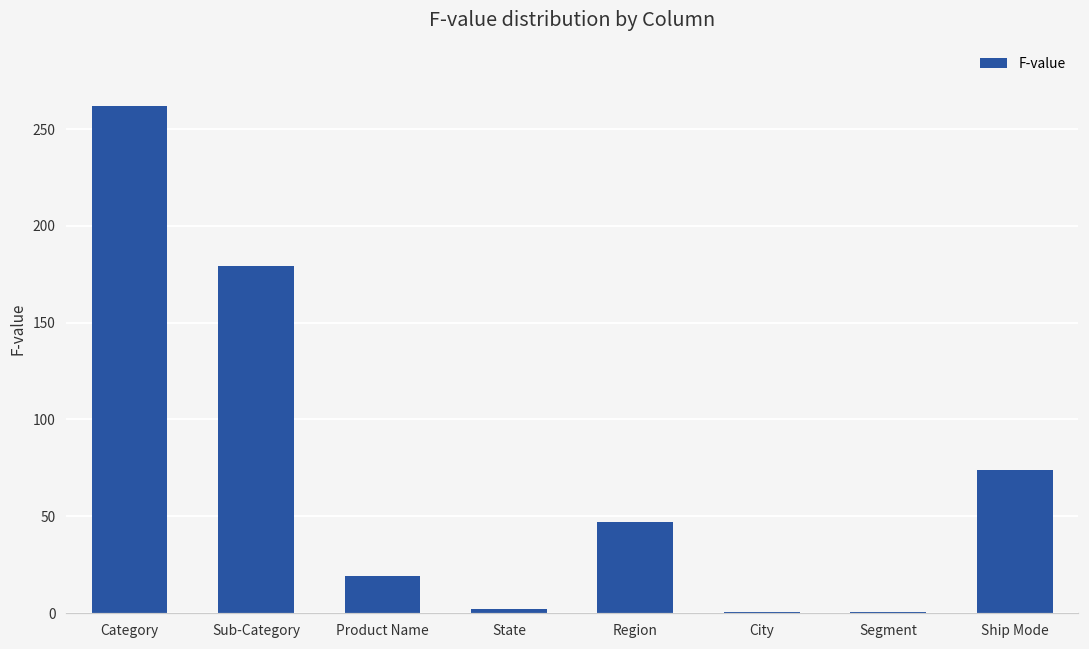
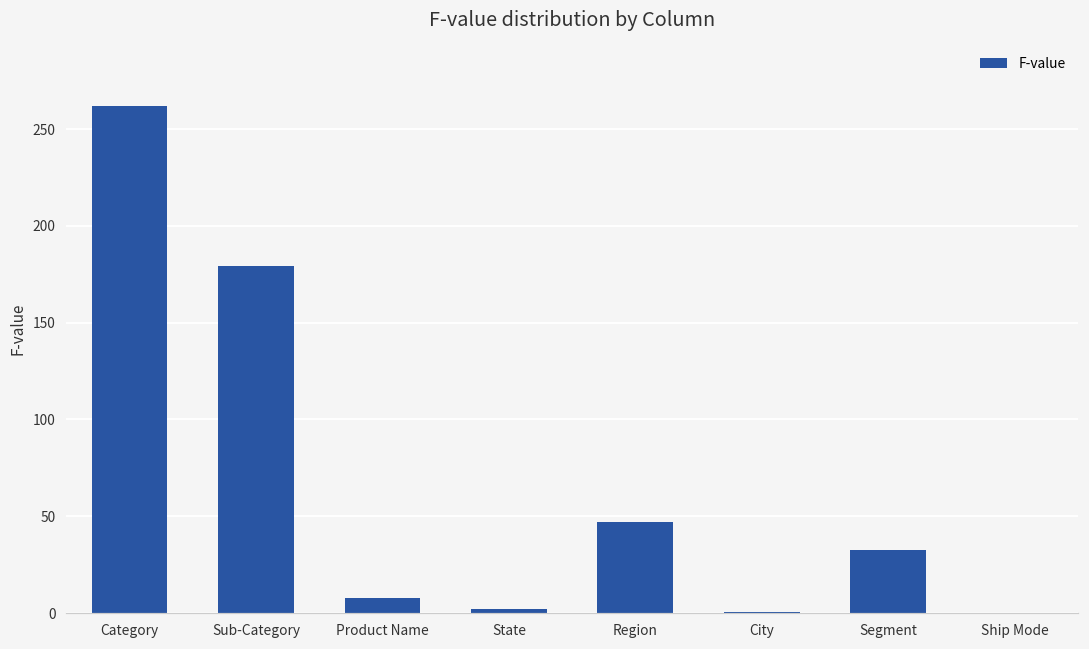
  {
    "Category": 262,
    "Sub-Category": 180,
-   "Product Name": 19,
+   "Product Name": 8,
    "State": 2,
    "Region": 47,
-   "Segment": 1,
-   "Ship Mode": 74
+   "Segment": 33,
+   "Ship Mode": 0
  }
